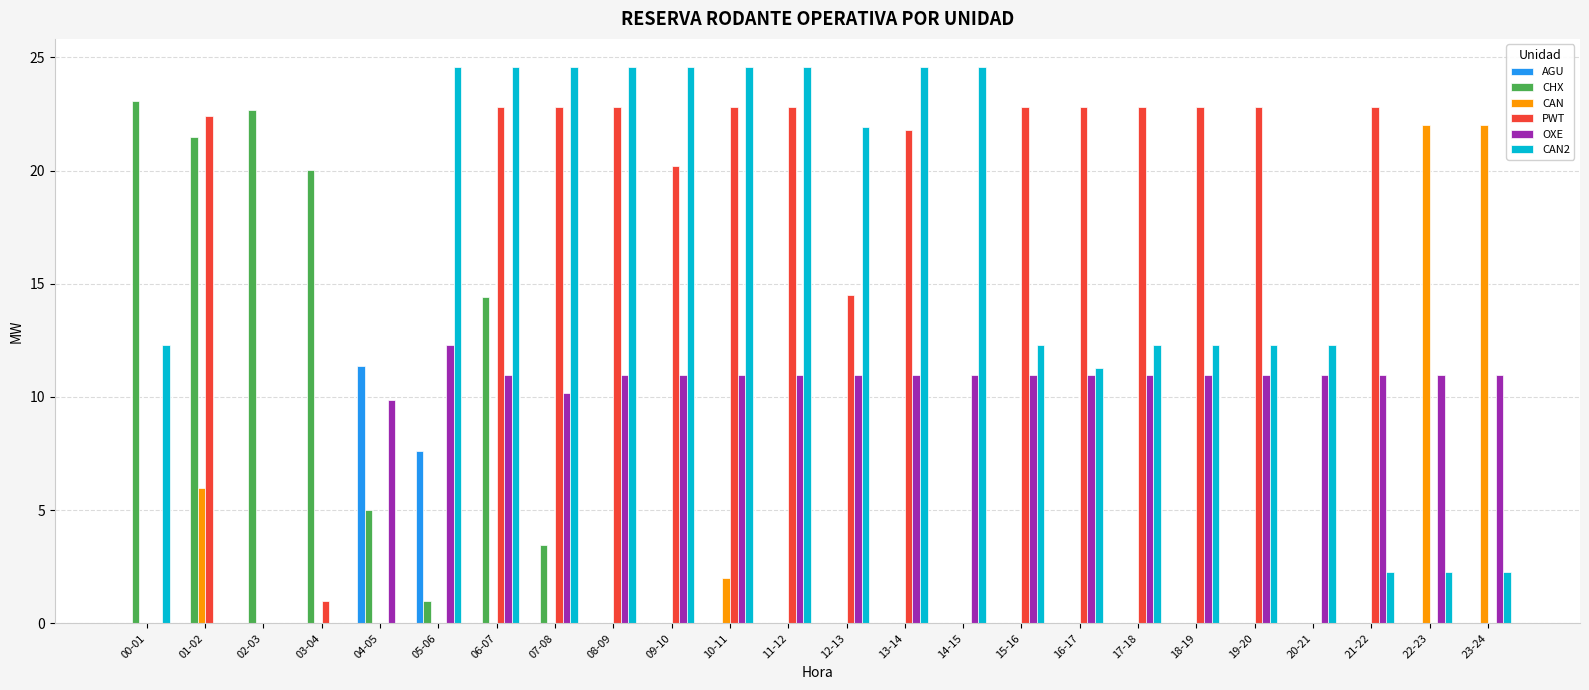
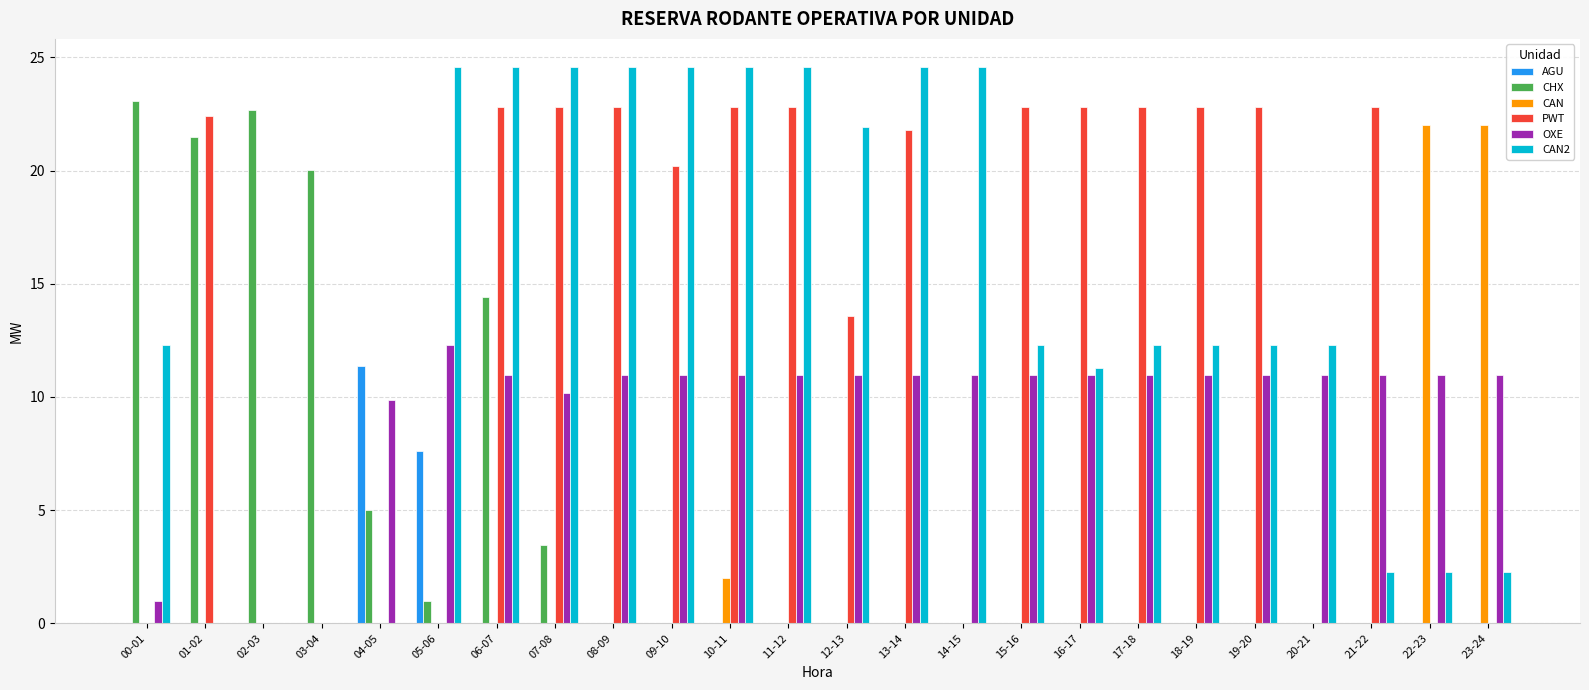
  {
    "CHX": {
      "00-01": 23.1,
      "01-02": 21.5,
      "02-03": 22.7,
      "03-04": 20.0,
      "04-05": 5.0,
      "05-06": 1.0,
      "06-07": 14.4,
      "07-08": 3.5,
      "08-09": 0.0,
      "09-10": 0.0,
      "10-11": 0.0,
      "11-12": 0.0,
      "12-13": 0.0,
      "13-14": 0.0,
      "14-15": 0.0,
      "15-16": 0.0,
      "16-17": 0.0,
      "17-18": 0.0,
      "18-19": 0.0,
      "19-20": 0.0,
      "20-21": 0.0,
      "21-22": 0.0,
      "22-23": 0.0,
      "23-24": 0.0
    },
    "CAN": {
      "00-01": 0,
-     "01-02": 6,
+     "01-02": 0,
      "02-03": 0,
      "03-04": 0,
      "04-05": 0,
      "05-06": 0,
      "06-07": 0,
      "07-08": 0,
      "08-09": 0,
      "09-10": 0,
      "10-11": 2,
      "11-12": 0,
      "12-13": 0,
      "13-14": 0,
      "14-15": 0,
      "15-16": 0,
      "16-17": 0,
      "17-18": 0,
      "18-19": 0,
      "19-20": 0,
      "20-21": 0,
      "21-22": 0,
      "22-23": 22,
      "23-24": 22
    },
    "PWT": {
      "00-01": 0.0,
      "01-02": 22.4,
      "02-03": 0.0,
-     "03-04": 1,
+     "03-04": 0,
      "04-05": 0.0,
      "05-06": 0.0,
      "06-07": 22.8,
      "07-08": 22.8,
      "08-09": 22.8,
      "09-10": 20.2,
      "10-11": 22.8,
      "11-12": 22.8,
-     "12-13": 14.5,
+     "12-13": 13.6,
      "13-14": 21.8,
      "14-15": 0.0,
      "15-16": 22.8,
      "16-17": 22.8,
      "17-18": 22.8,
      "18-19": 22.8,
      "19-20": 22.8,
      "20-21": 0.0,
      "21-22": 22.8,
      "22-23": 0.0,
      "23-24": 0.0
    },
    "OXE": {
-     "00-01": 0,
+     "00-01": 1,
      "01-02": 0,
      "02-03": 0,
      "03-04": 0,
      "04-05": 9.9,
      "05-06": 12.3,
      "06-07": 11,
      "07-08": 10.2,
      "08-09": 11,
      "09-10": 11,
      "10-11": 11,
      "11-12": 11,
      "12-13": 11,
      "13-14": 11,
      "14-15": 11,
      "15-16": 11,
      "16-17": 11,
      "17-18": 11,
      "18-19": 11,
      "19-20": 11,
      "20-21": 11,
      "21-22": 11,
      "22-23": 11,
      "23-24": 11
    }
  }
